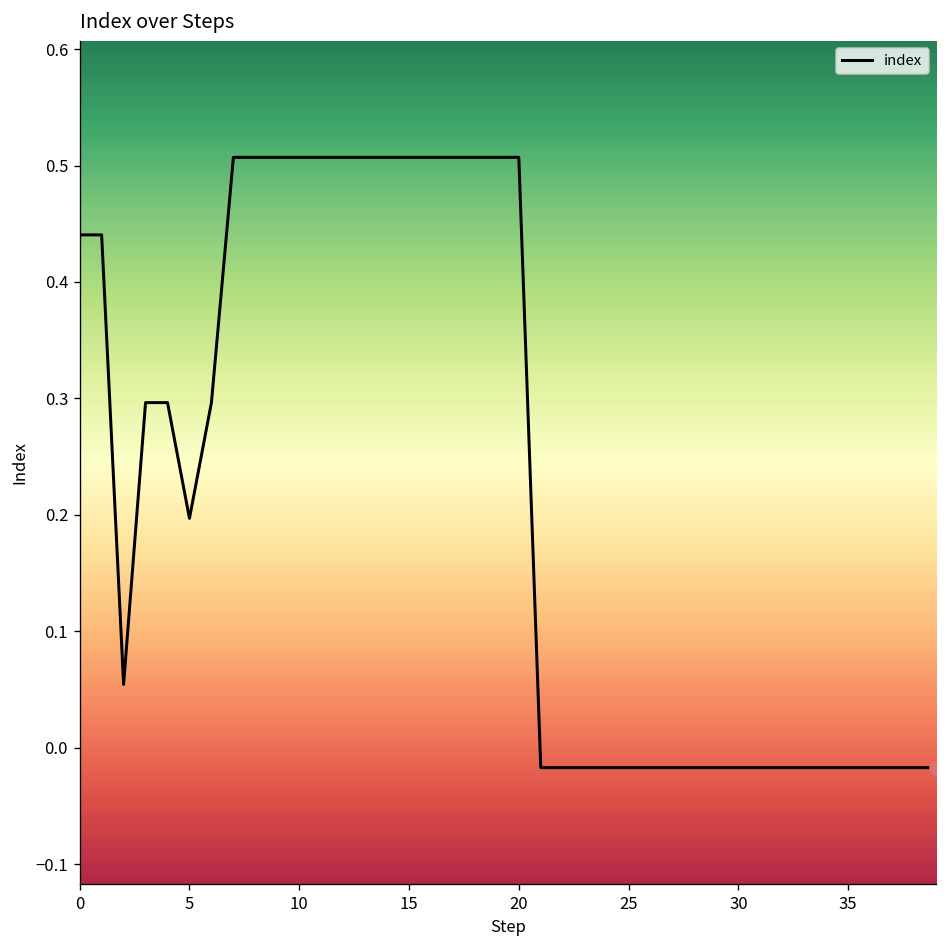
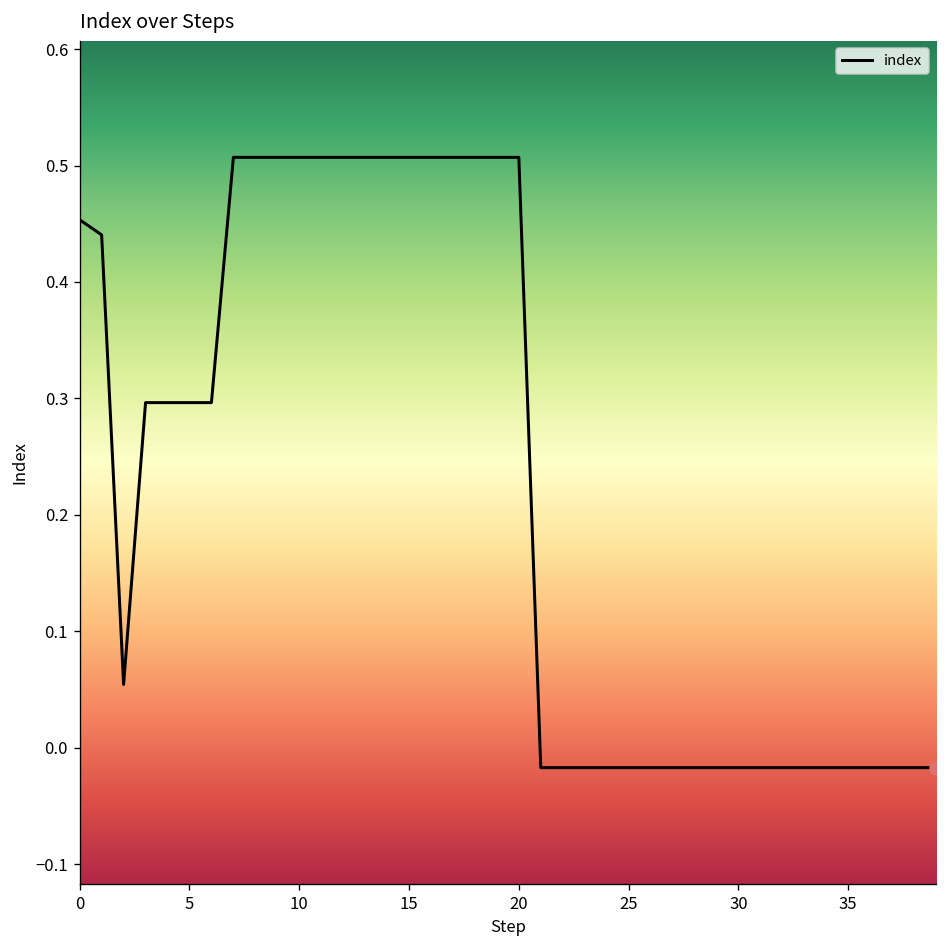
  {
    "index": {
-     "0": 0.44,
-     "5": 0.20,
+     "0": 0.45,
+     "5": 0.30,
      "10": 0.51,
      "15": 0.51,
      "20": 0.51,
      "25": -0.02,
      "30": -0.02,
      "35": -0.02
    }
  }
